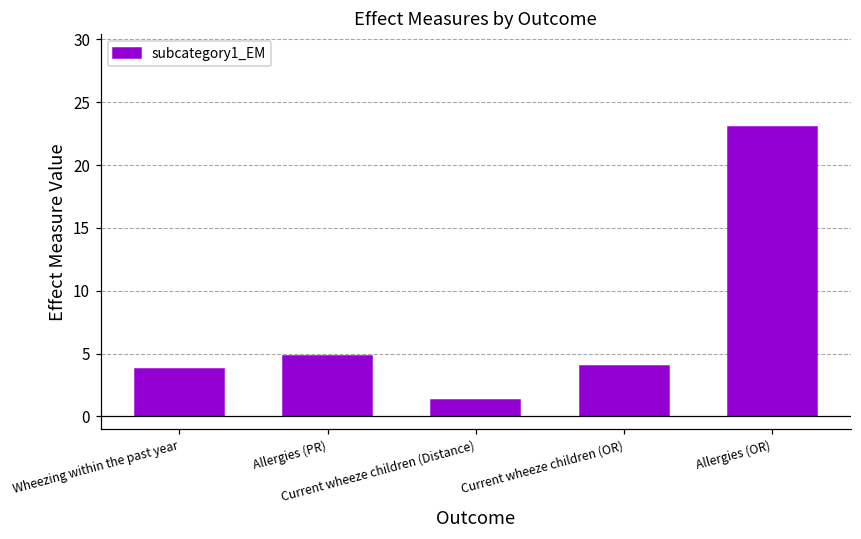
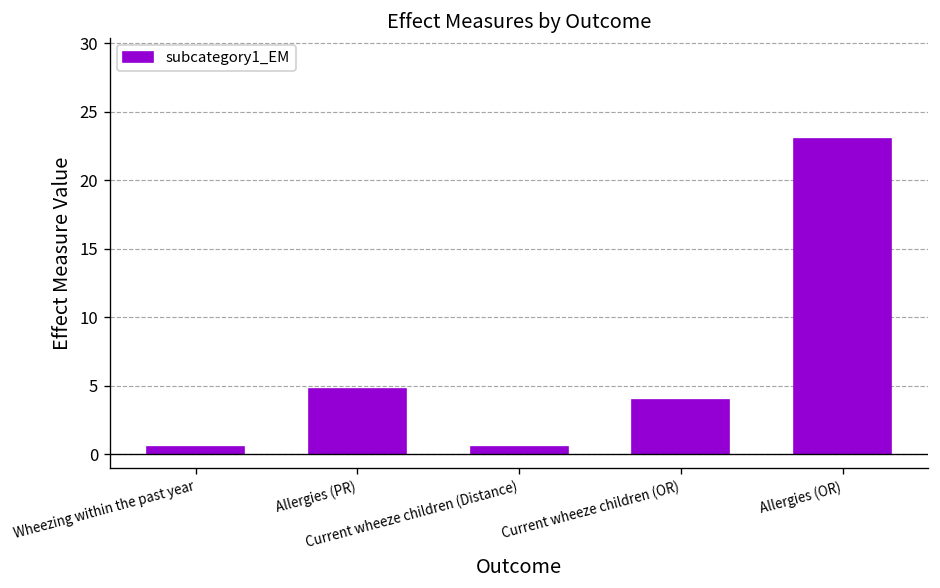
  {
-   "Wheezing within the past year": 3.8,
+   "Wheezing within the past year": 0.5,
    "Allergies (PR)": 4.8,
-   "Current wheeze children (Distance)": 1.3,
+   "Current wheeze children (Distance)": 0.5,
    "Current wheeze children (OR)": 4.0,
    "Allergies (OR)": 23.0
  }
